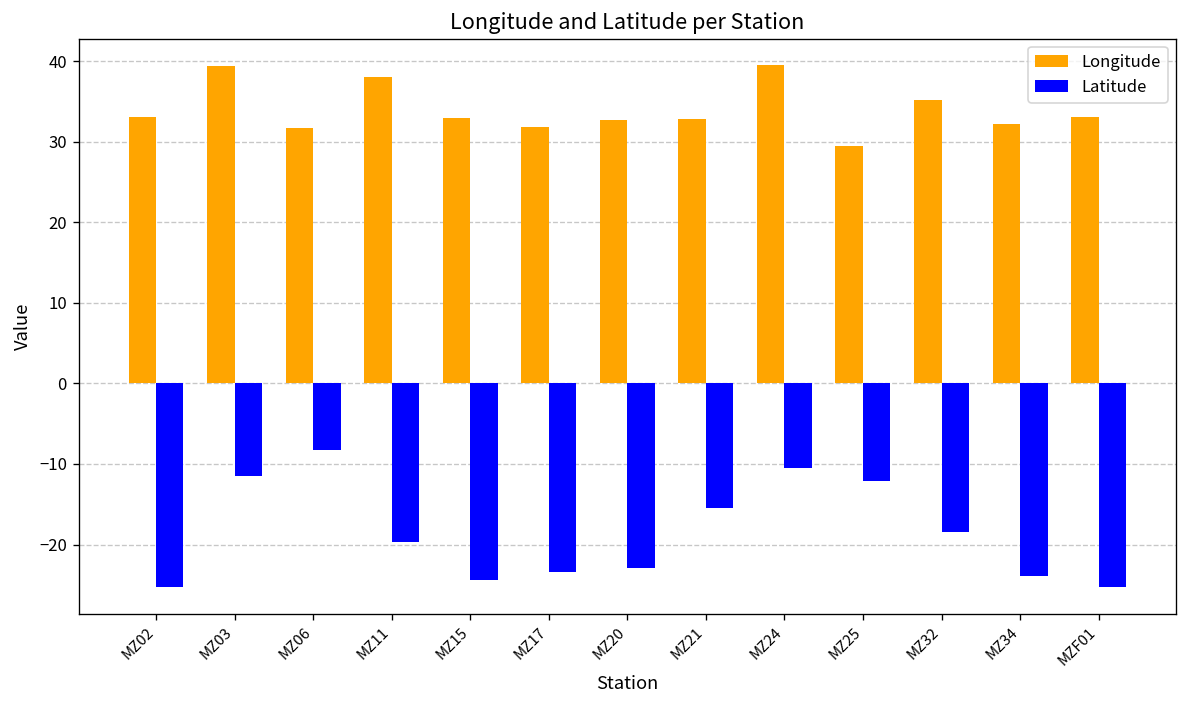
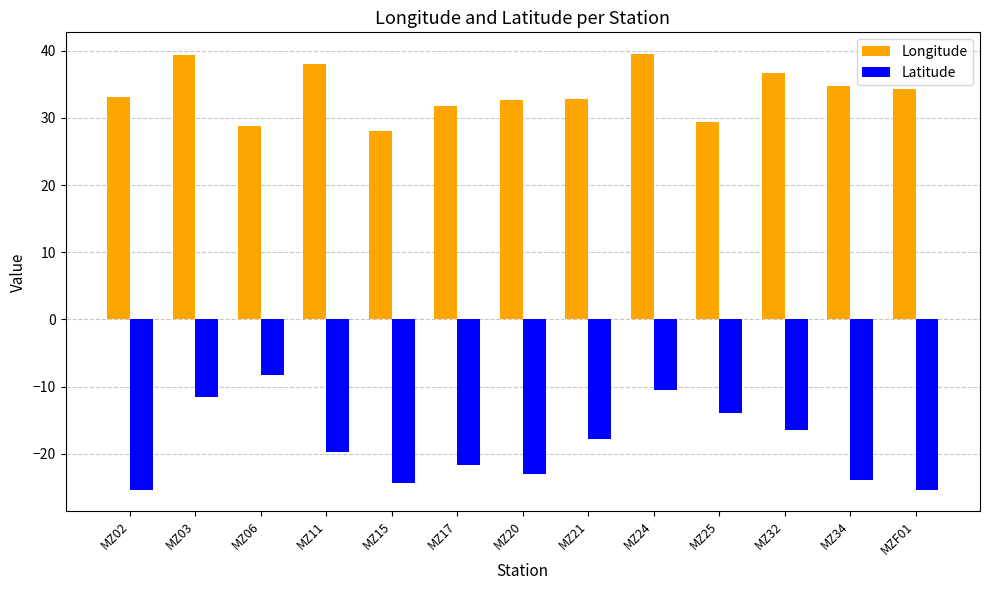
  {
    "Longitude": {
      "MZ02": 33,
      "MZ03": 39,
-     "MZ06": 32,
+     "MZ06": 29,
      "MZ11": 38,
-     "MZ15": 33,
+     "MZ15": 28,
      "MZ17": 32,
      "MZ20": 33,
      "MZ21": 33,
      "MZ24": 40,
      "MZ25": 29,
-     "MZ32": 35,
-     "MZ34": 32,
-     "MZF01": 33
+     "MZ32": 37,
+     "MZ34": 35,
+     "MZF01": 34
    },
    "Latitude": {
      "MZ02": -25,
      "MZ03": -12,
      "MZ06": -8,
      "MZ11": -20,
      "MZ15": -24,
-     "MZ17": -23,
+     "MZ17": -22,
      "MZ20": -23,
-     "MZ21": -15,
+     "MZ21": -18,
      "MZ24": -11,
-     "MZ25": -12,
-     "MZ32": -18,
+     "MZ25": -14,
+     "MZ32": -16,
      "MZ34": -24,
      "MZF01": -25
    }
  }
